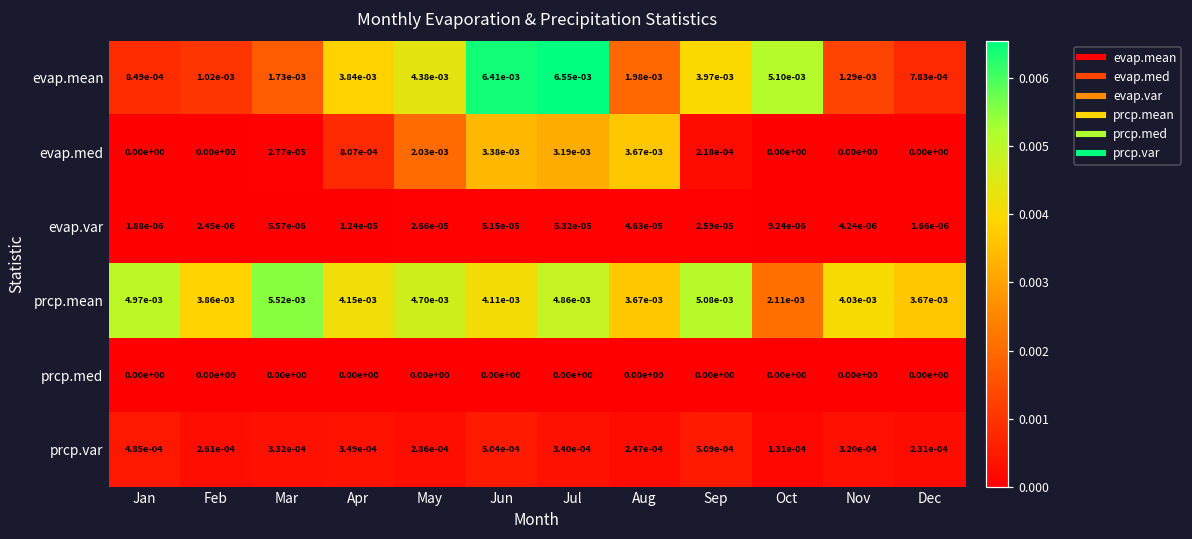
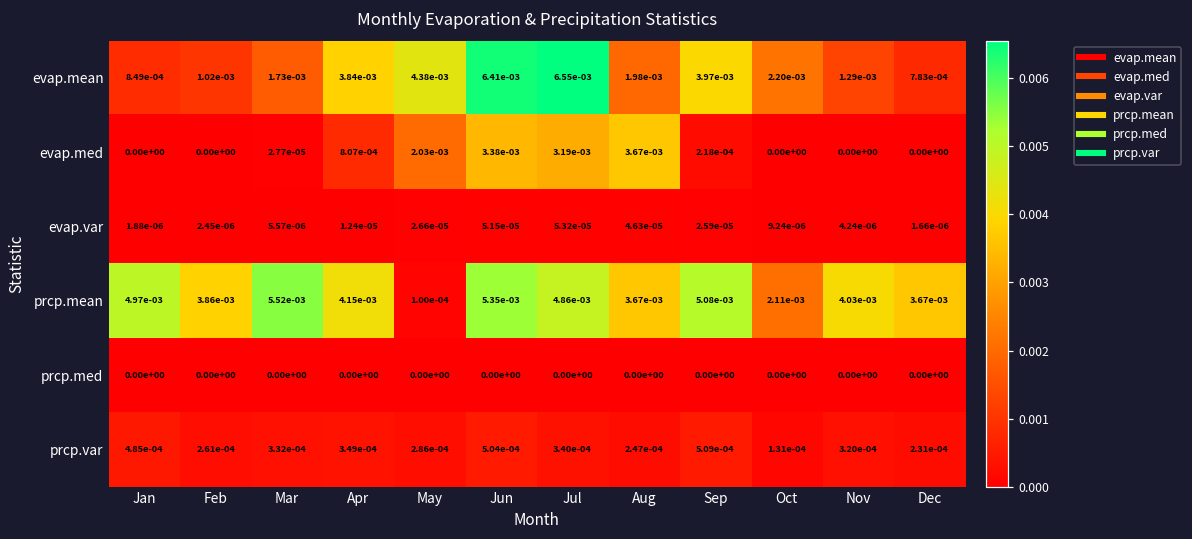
  {
    "evap.mean": {
      "Jan": "8.49e-04",
      "Feb": "1.02e-03",
      "Mar": "1.73e-03",
      "Apr": "3.84e-03",
      "May": "4.38e-03",
      "Jun": "6.41e-03",
      "Jul": "6.55e-03",
      "Aug": "1.98e-03",
      "Sep": "3.97e-03",
-     "Oct": "5.10e-03",
+     "Oct": "2.20e-03",
      "Nov": "1.29e-03",
      "Dec": "7.83e-04"
    },
    "evap.med": {
      "Jan": "0.00e+00",
      "Feb": "0.00e+00",
      "Mar": "2.77e-05",
      "Apr": "8.07e-04",
      "May": "2.03e-03",
      "Jun": "3.38e-03",
      "Jul": "3.19e-03",
      "Aug": "3.67e-03",
      "Sep": "2.18e-04",
      "Oct": "0.00e+00",
      "Nov": "0.00e+00",
      "Dec": "0.00e+00"
    },
    "evap.var": {
      "Jan": "1.88e-06",
      "Feb": "2.45e-06",
      "Mar": "5.57e-06",
      "Apr": "1.24e-05",
      "May": "2.66e-05",
      "Jun": "5.15e-05",
      "Jul": "5.32e-05",
      "Aug": "4.63e-05",
      "Sep": "2.59e-05",
      "Oct": "9.24e-06",
      "Nov": "4.24e-06",
      "Dec": "1.66e-06"
    },
    "prcp.mean": {
      "Jan": "4.97e-03",
      "Feb": "3.86e-03",
      "Mar": "5.52e-03",
      "Apr": "4.15e-03",
-     "May": "4.70e-03",
-     "Jun": "4.11e-03",
+     "May": "1.00e-04",
+     "Jun": "5.35e-03",
      "Jul": "4.86e-03",
      "Aug": "3.67e-03",
      "Sep": "5.08e-03",
      "Oct": "2.11e-03",
      "Nov": "4.03e-03",
      "Dec": "3.67e-03"
    },
    "prcp.med": {
      "Jan": "0.00e+00",
      "Feb": "0.00e+00",
      "Mar": "0.00e+00",
      "Apr": "0.00e+00",
      "May": "0.00e+00",
      "Jun": "0.00e+00",
      "Jul": "0.00e+00",
      "Aug": "0.00e+00",
      "Sep": "0.00e+00",
      "Oct": "0.00e+00",
      "Nov": "0.00e+00",
      "Dec": "0.00e+00"
    },
    "prcp.var": {
      "Jan": "4.85e-04",
      "Feb": "2.61e-04",
      "Mar": "3.32e-04",
      "Apr": "3.49e-04",
      "May": "2.86e-04",
      "Jun": "5.04e-04",
      "Jul": "3.40e-04",
      "Aug": "2.47e-04",
      "Sep": "5.09e-04",
      "Oct": "1.31e-04",
      "Nov": "3.20e-04",
      "Dec": "2.31e-04"
    }
  }
